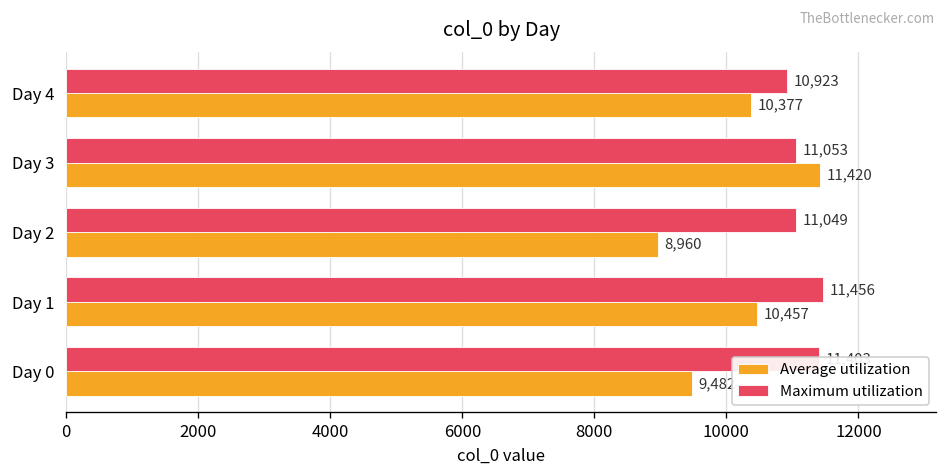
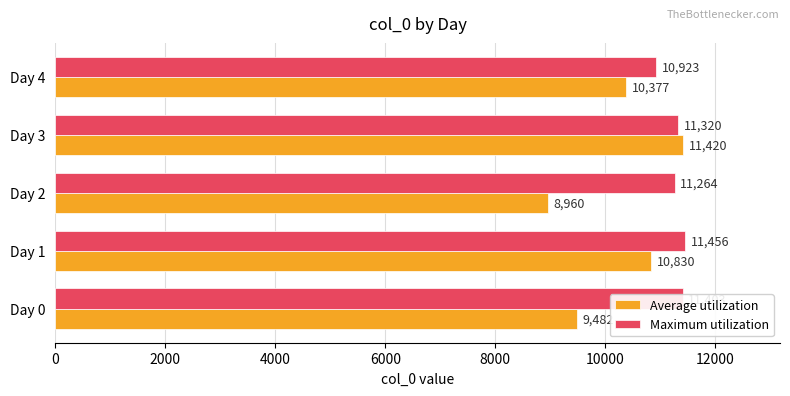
  {
    "Average utilization": {
      "Day 4": "10,377",
      "Day 3": "11,420",
      "Day 2": "8,960",
-     "Day 1": "10,457"
+     "Day 1": "10,830"
    },
    "Maximum utilization": {
      "Day 4": "10,923",
-     "Day 3": "11,053",
-     "Day 2": "11,049",
+     "Day 3": "11,320",
+     "Day 2": "11,264",
      "Day 1": "11,456"
    }
  }
